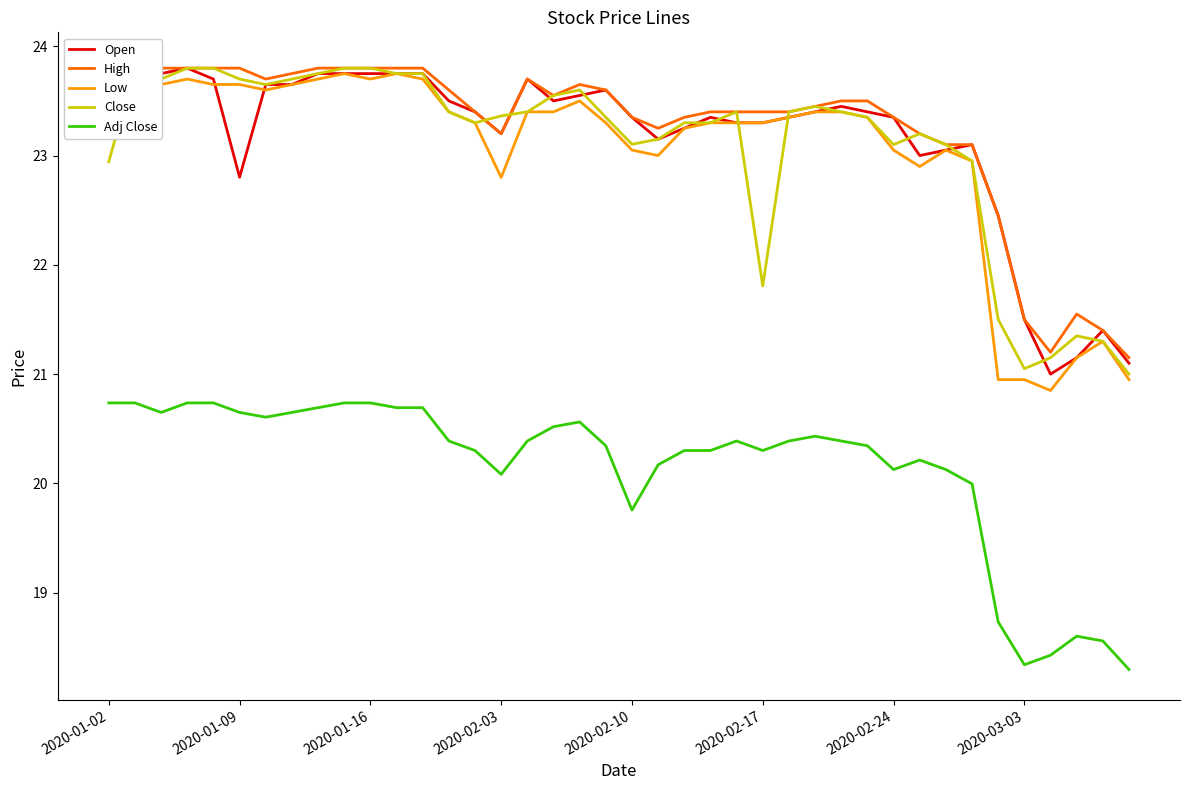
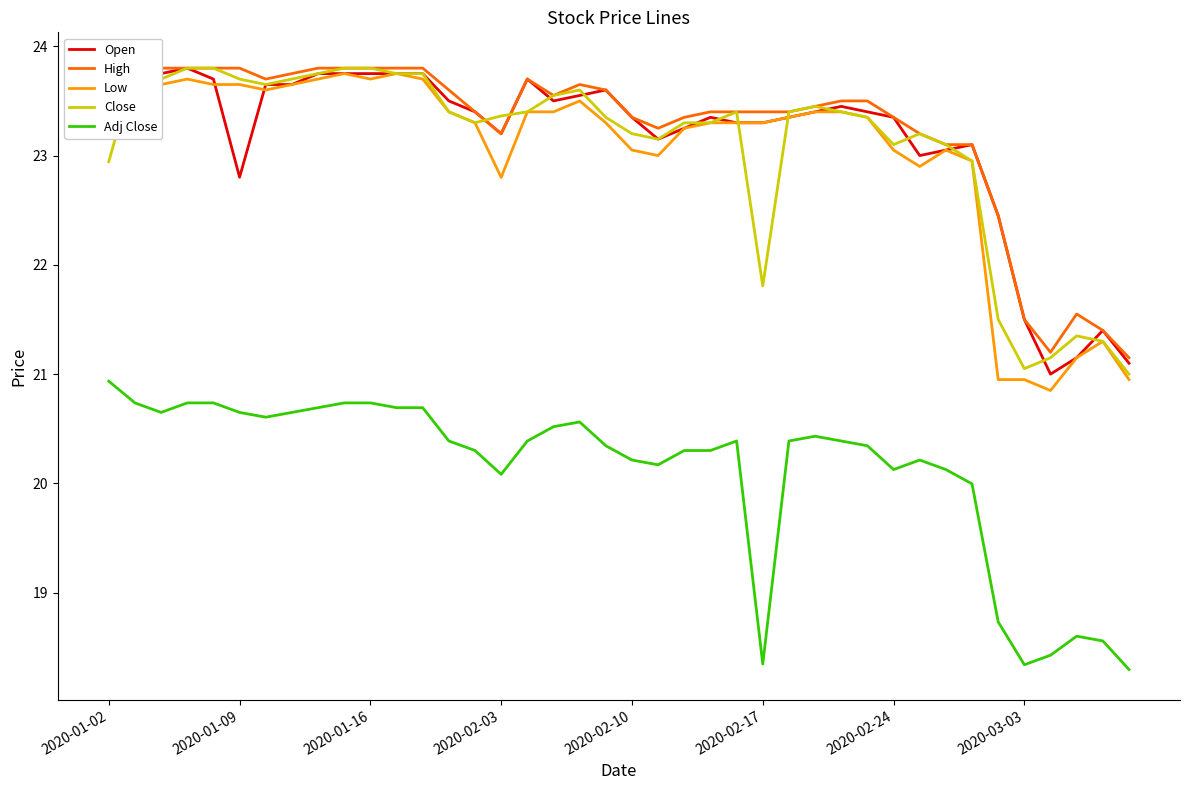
  {
    "Open": {
      "2020-01-09": 22.80,
      "2020-01-16": 23.75
    },
    "Close": {
      "2020-01-02": 22.94,
      "2020-01-09": 23.70,
      "2020-02-03": 23.36,
-     "2020-02-10": 23.10,
+     "2020-02-10": 23.20,
      "2020-02-17": 21.81,
      "2020-02-24": 23.10,
      "2020-03-03": 21.05
    },
    "Adj Close": {
-     "2020-01-02": 20.74,
+     "2020-01-02": 20.94,
      "2020-01-09": 20.65,
      "2020-01-16": 20.74,
      "2020-02-03": 20.08,
-     "2020-02-10": 19.76,
-     "2020-02-17": 20.30,
+     "2020-02-10": 20.21,
+     "2020-02-17": 18.35,
      "2020-02-24": 20.13,
      "2020-03-03": 18.34
    }
  }
